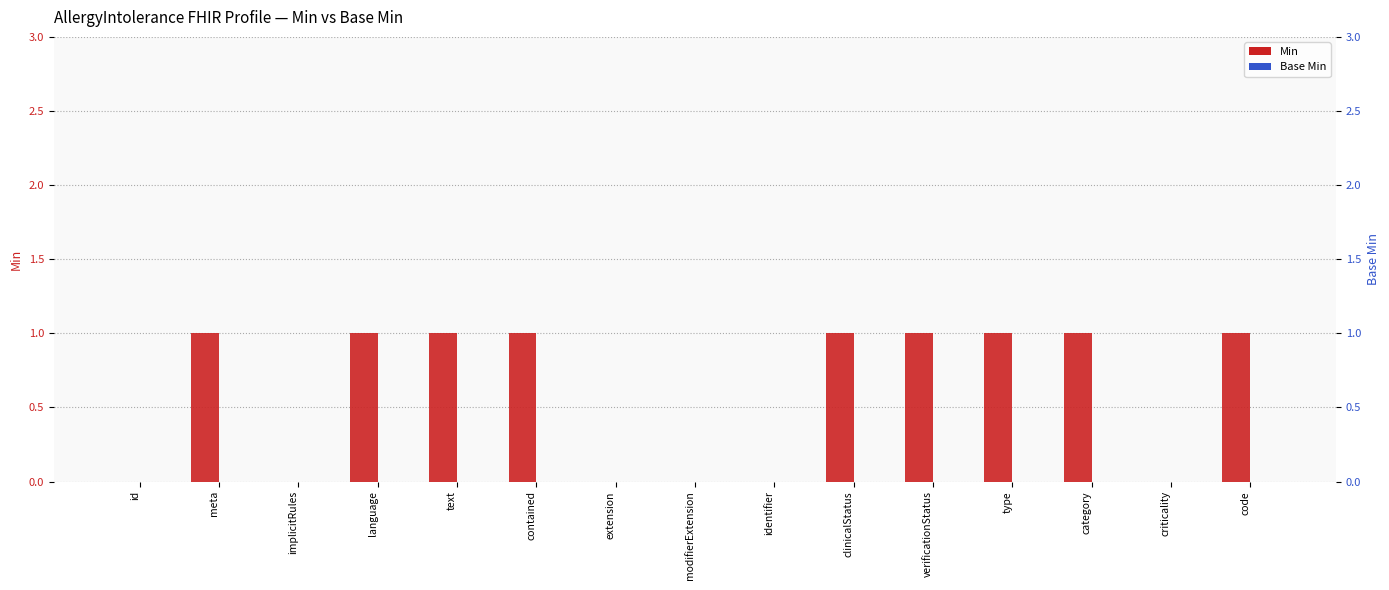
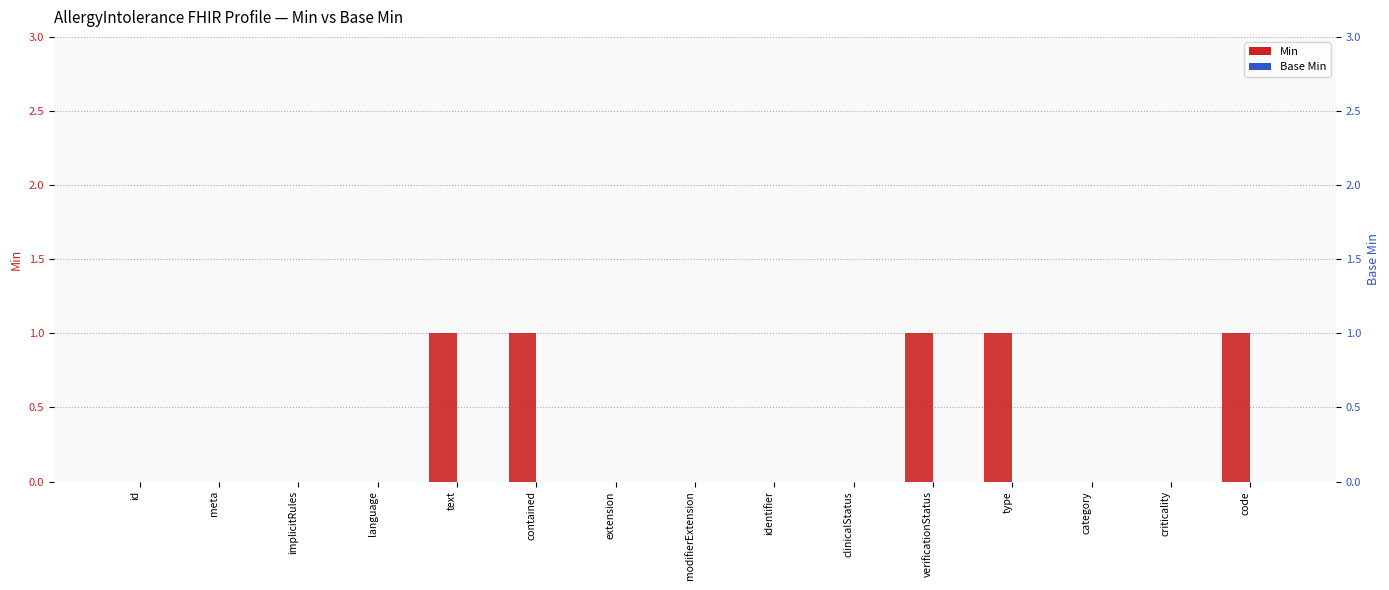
  {
    "Min": {
      "id": 0,
-     "meta": 1,
+     "meta": 0,
      "implicitRules": 0,
-     "language": 1,
+     "language": 0,
      "text": 1,
      "contained": 1,
      "extension": 0,
      "modifierExtension": 0,
      "identifier": 0,
-     "clinicalStatus": 1,
+     "clinicalStatus": 0,
      "verificationStatus": 1,
      "type": 1,
-     "category": 1,
+     "category": 0,
      "criticality": 0,
      "code": 1
    },
    "Base Min": {
      "id": 0,
      "meta": 0,
      "implicitRules": 0,
      "language": 0,
      "text": 0,
      "contained": 0,
      "extension": 0,
      "modifierExtension": 0,
      "identifier": 0,
      "clinicalStatus": 0,
      "verificationStatus": 0,
      "type": 0,
      "category": 0,
      "criticality": 0,
      "code": 0
    }
  }
